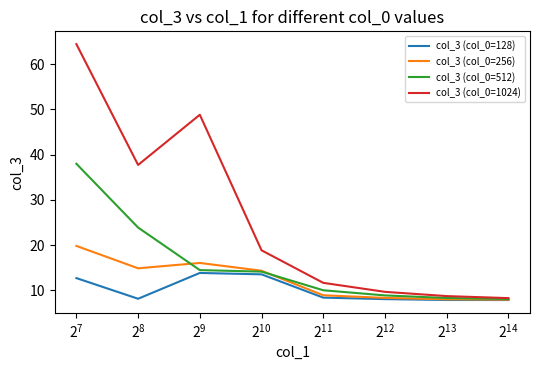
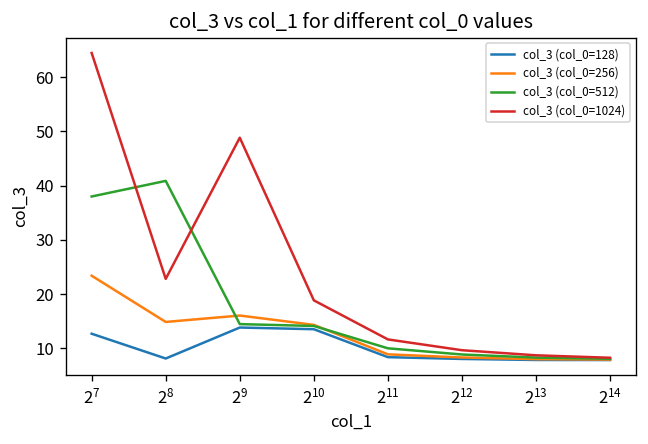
  {
    "col_3 (col_0=128)": {
      "2^7": 13,
      "2^8": 8,
      "2^9": 14,
      "2^10": 14
    },
    "col_3 (col_0=256)": {
-     "2^7": 20,
+     "2^7": 23,
      "2^8": 15,
      "2^9": 16
    },
    "col_3 (col_0=512)": {
      "2^7": 38,
-     "2^8": 24,
+     "2^8": 41,
      "2^9": 14,
      "2^11": 10
    },
    "col_3 (col_0=1024)": {
      "2^7": 64,
-     "2^8": 38,
+     "2^8": 23,
      "2^9": 49,
      "2^10": 19,
      "2^11": 12,
      "2^12": 10
    }
  }
